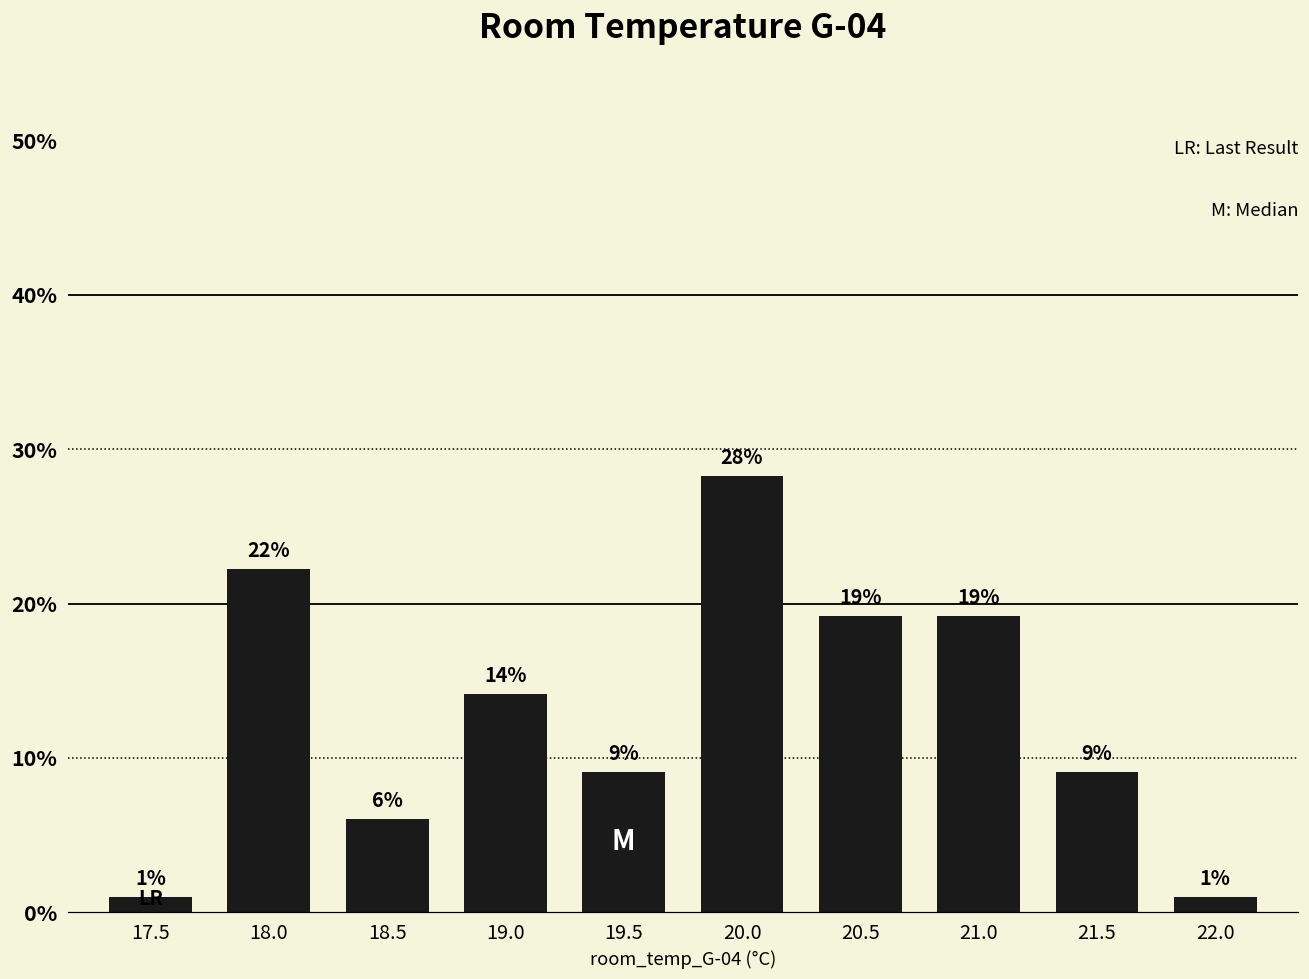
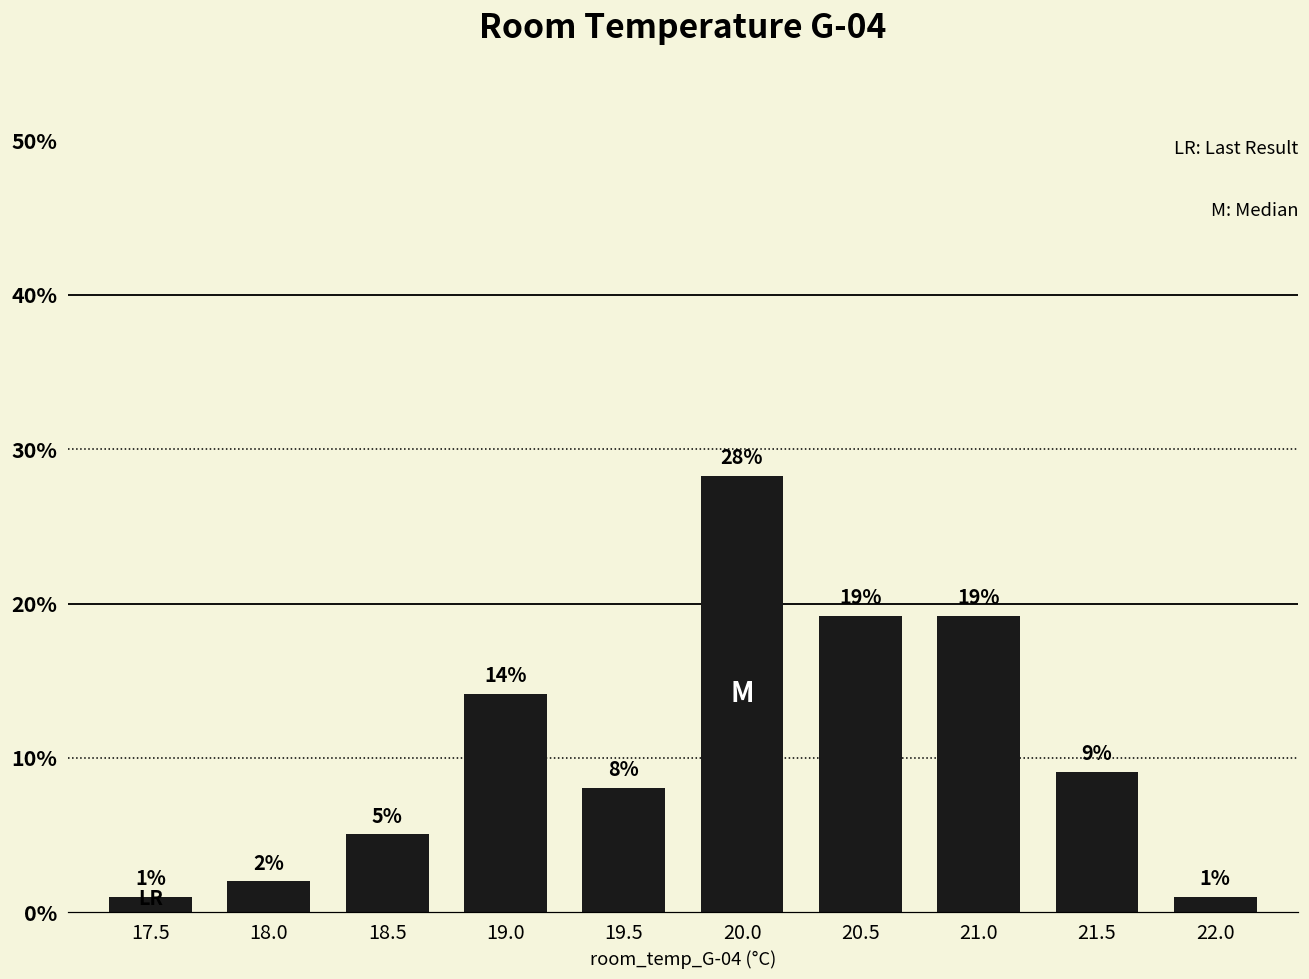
  {
    "17.5": "1%",
-   "18.0": "22%",
-   "18.5": "6%",
+   "18.0": "2%",
+   "18.5": "5%",
    "19.0": "14%",
-   "19.5": "9%",
+   "19.5": "8%",
    "20.0": "28%",
    "20.5": "19%",
    "21.0": "19%",
    "21.5": "9%",
    "22.0": "1%"
  }
